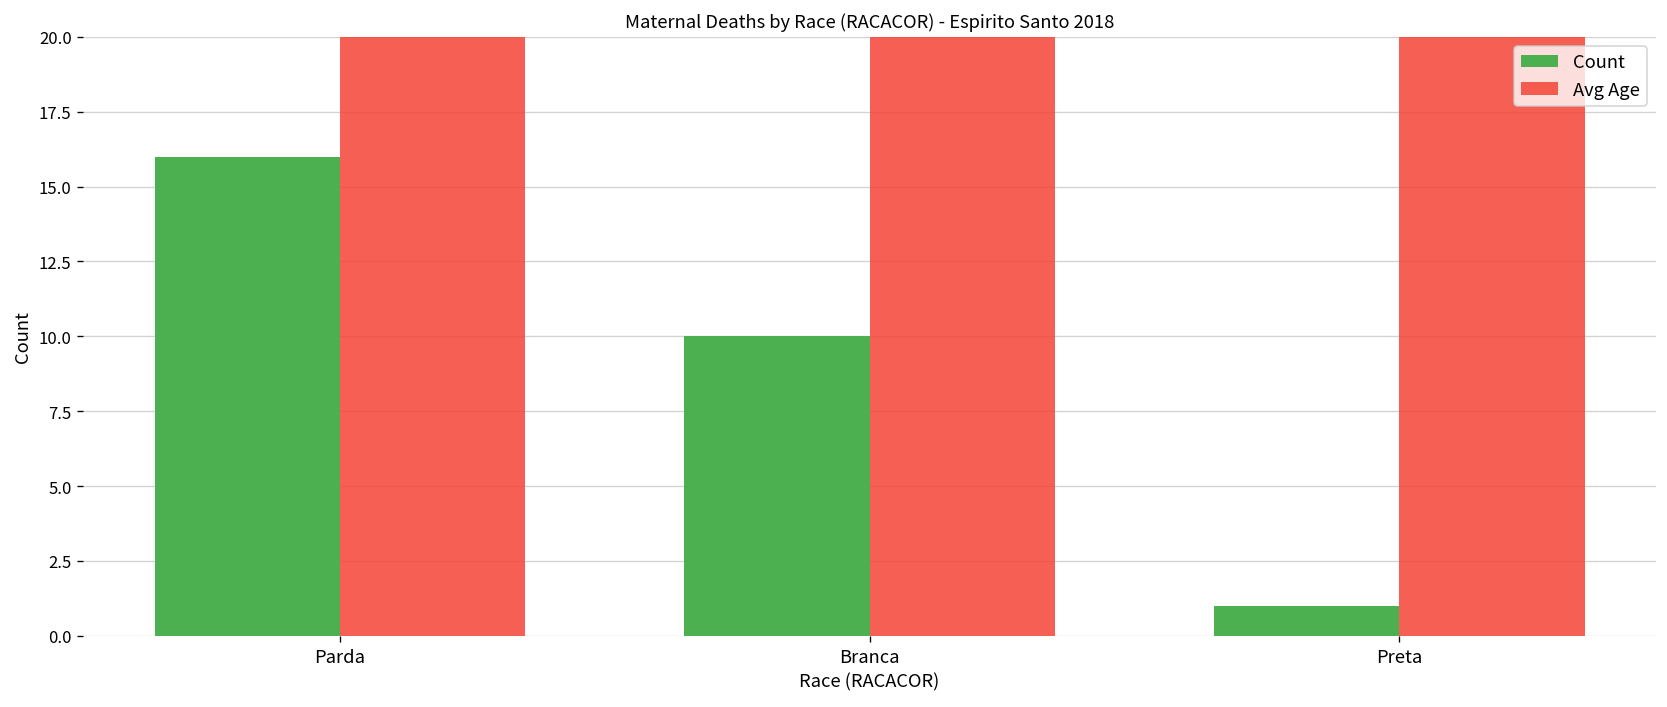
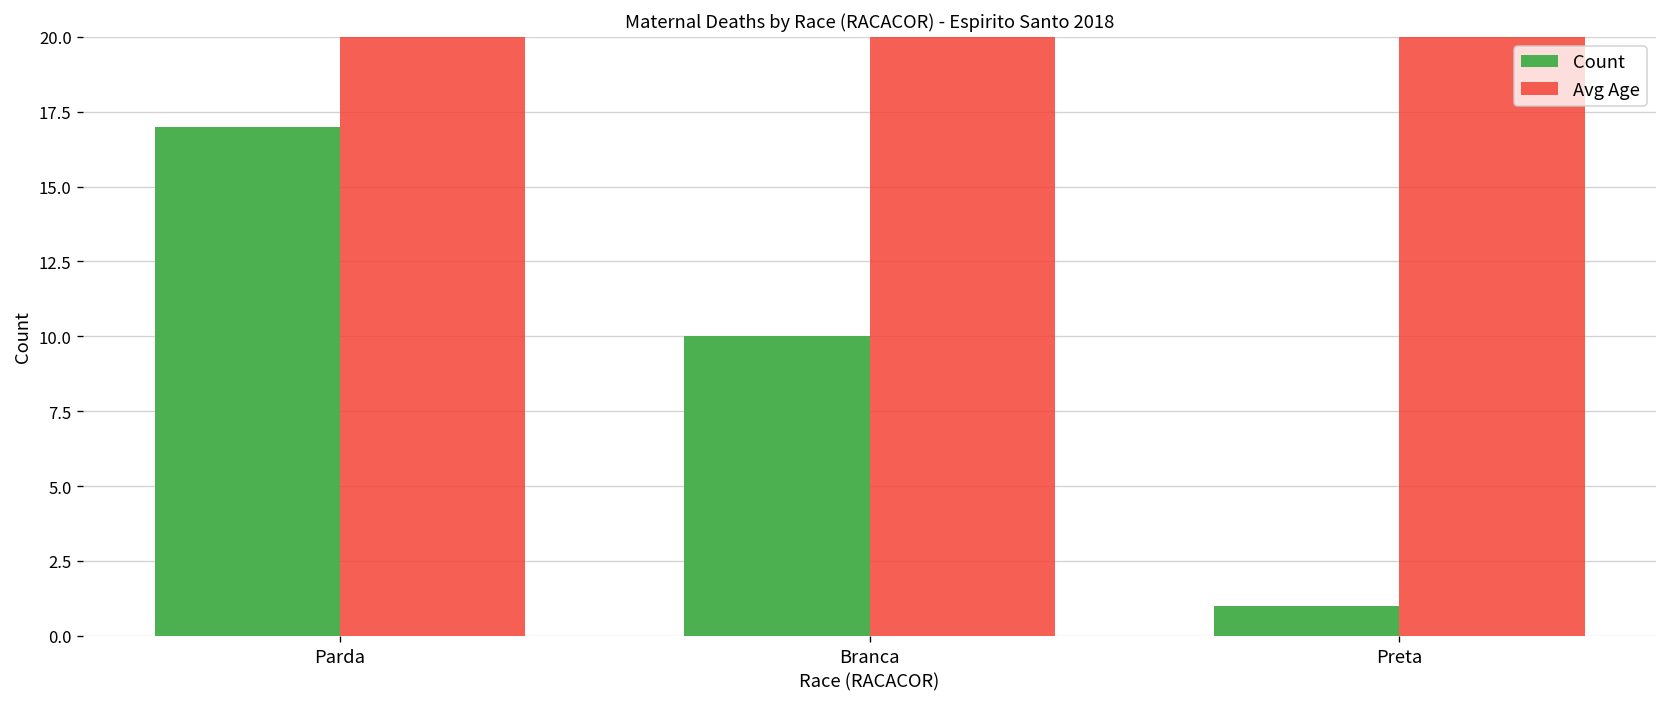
  {
    "Count": {
-     "Parda": 16,
+     "Parda": 17,
      "Branca": 10,
      "Preta": 1
    }
  }
